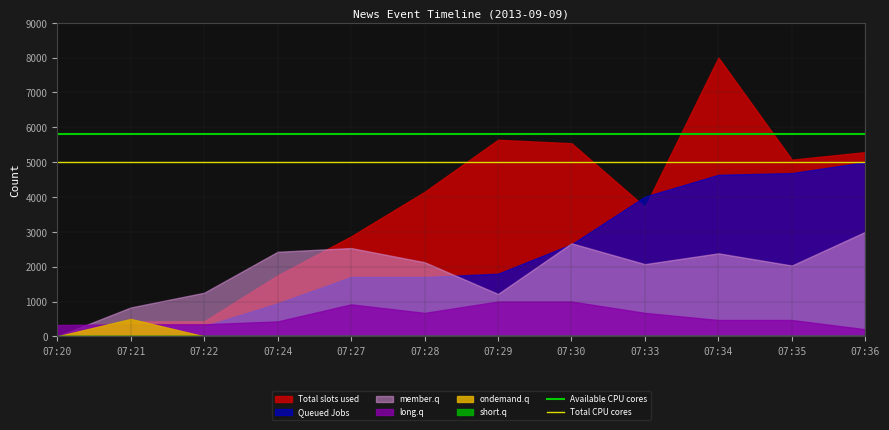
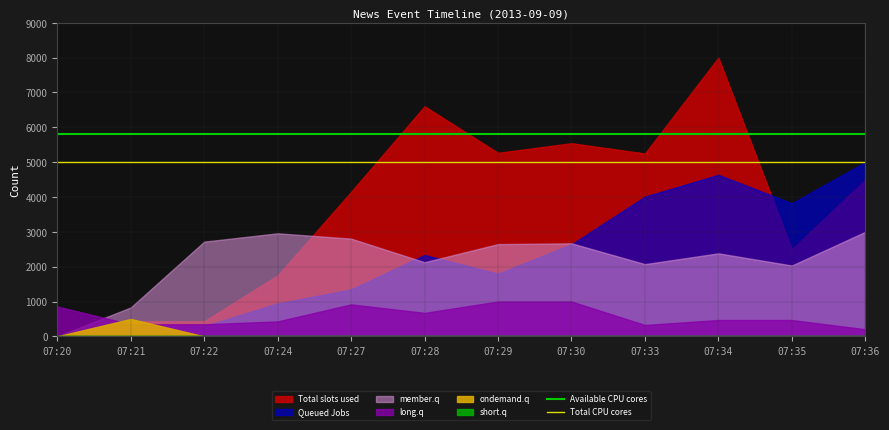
  {
    "Total slots used": {
      "07:22": 400,
      "07:24": 1700,
-     "07:27": 2900,
-     "07:28": 4100,
-     "07:29": 5600,
+     "07:27": 4100,
+     "07:28": 6600,
+     "07:29": 5300,
      "07:30": 5500,
-     "07:33": 3700,
+     "07:33": 5200,
      "07:34": 8000,
-     "07:35": 5100,
-     "07:36": 5300
+     "07:35": 2500,
+     "07:36": 4500
    },
    "Queued Jobs": {
      "07:21": 300,
      "07:24": 900,
-     "07:27": 1700,
-     "07:28": 1700,
+     "07:27": 1300,
+     "07:28": 2300,
      "07:29": 1800,
      "07:33": 4000,
      "07:34": 4600,
-     "07:35": 4700,
+     "07:35": 3800,
      "07:36": 5000
    },
    "member.q": {
      "07:21": 800,
-     "07:22": 1300,
-     "07:24": 2400,
-     "07:27": 2500,
+     "07:22": 2700,
+     "07:24": 3000,
+     "07:27": 2800,
      "07:28": 2100,
-     "07:29": 1200,
+     "07:29": 2600,
      "07:33": 2100,
      "07:34": 2400,
      "07:35": 2000,
      "07:36": 3000
    },
    "long.q": {
-     "07:20": 300,
+     "07:20": 900,
      "07:21": 300,
      "07:24": 400,
      "07:27": 900,
      "07:28": 700,
      "07:29": 1000,
      "07:30": 1000,
-     "07:33": 700,
+     "07:33": 300,
      "07:34": 500,
      "07:35": 500,
      "07:36": 200
    },
    "short.q": {
      "07:21": 0
    }
  }
